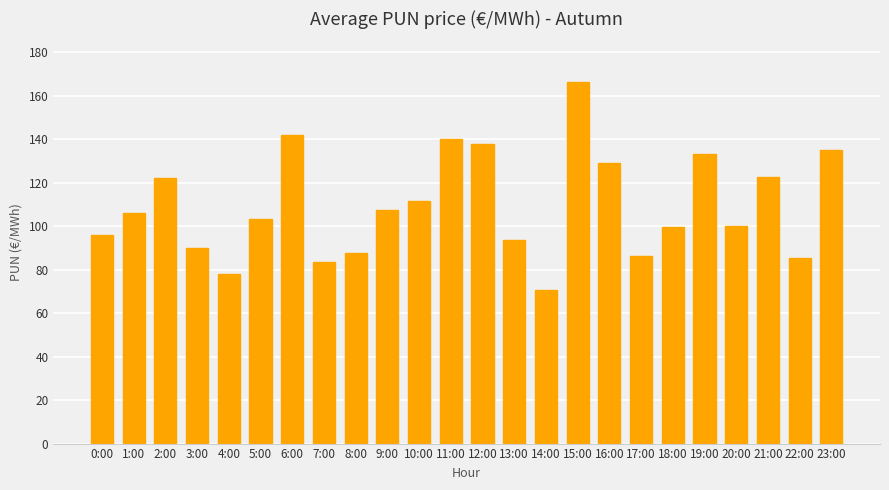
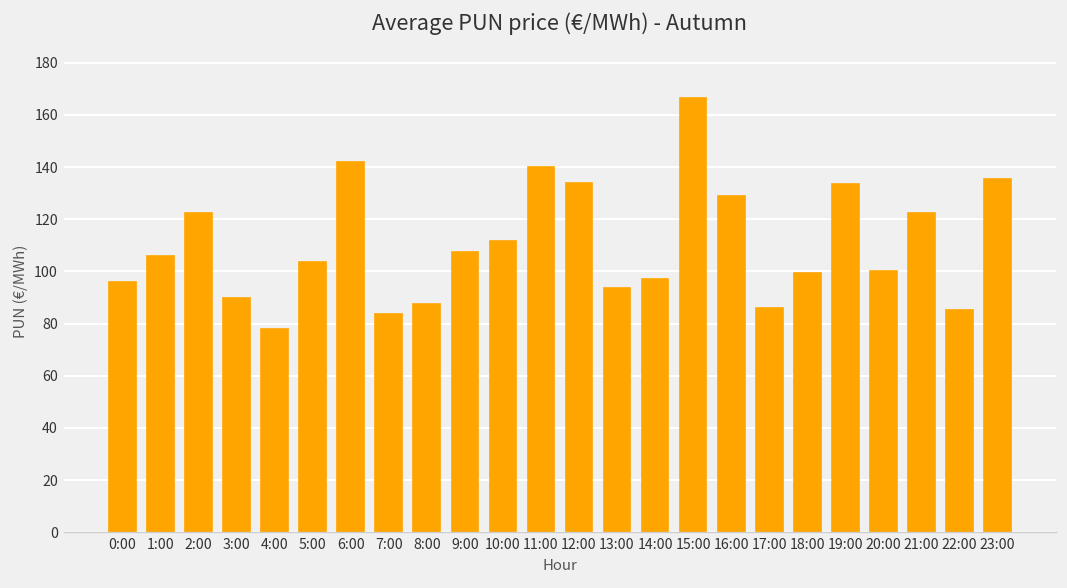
  {
    "0:00": 96,
    "1:00": 106,
    "2:00": 122,
    "3:00": 90,
    "4:00": 78,
    "5:00": 104,
    "6:00": 142,
    "7:00": 84,
    "8:00": 88,
    "9:00": 108,
    "10:00": 111,
    "11:00": 140,
-   "12:00": 138,
+   "12:00": 134,
    "13:00": 94,
-   "14:00": 71,
+   "14:00": 97,
    "15:00": 166,
    "16:00": 129,
    "17:00": 86,
    "18:00": 100,
    "19:00": 133,
    "20:00": 100,
    "21:00": 122,
    "22:00": 85,
    "23:00": 135
  }
